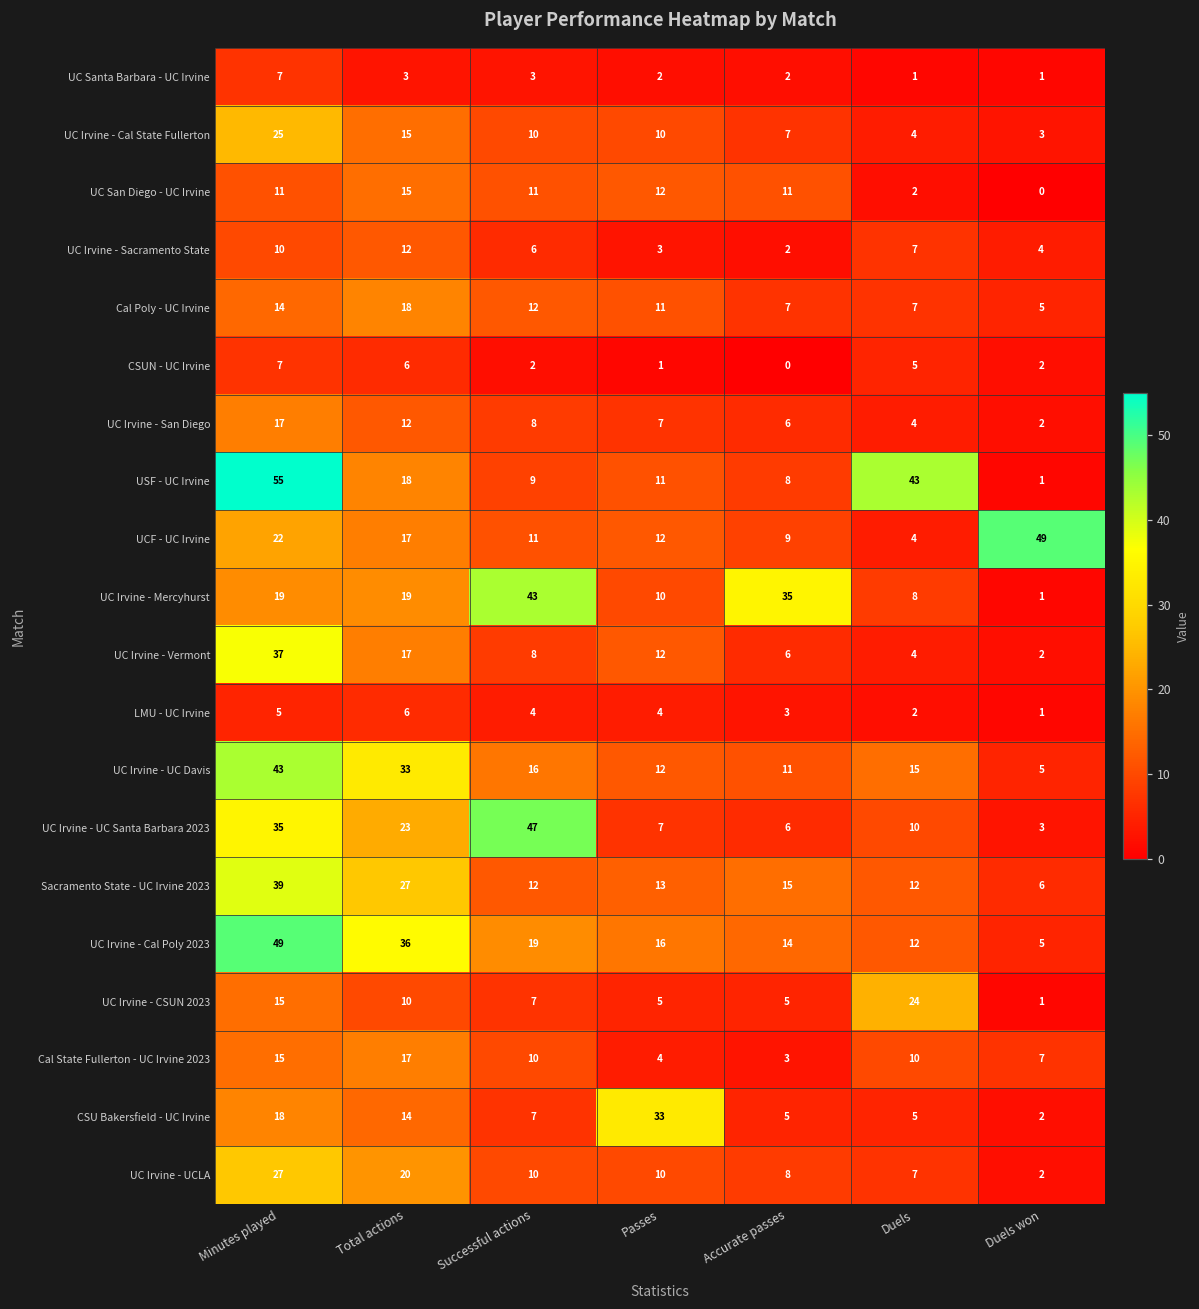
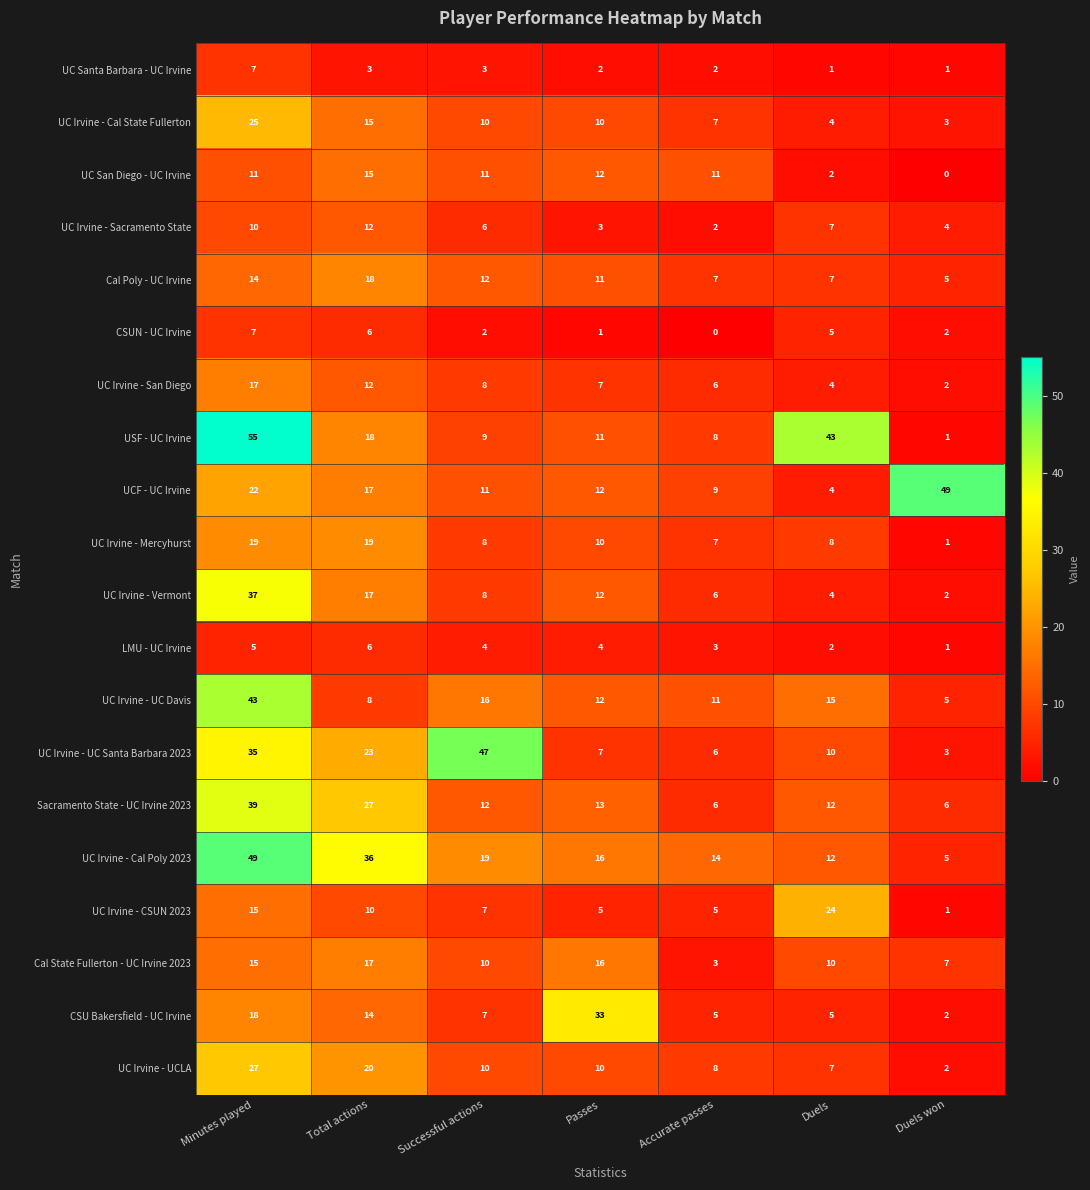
  {
    "UC Santa Barbara - UC Irvine": {
      "Minutes played": 7,
      "Total actions": 3,
      "Successful actions": 3,
      "Passes": 2,
      "Accurate passes": 2,
      "Duels": 1,
      "Duels won": 1
    },
    "UC Irvine - Cal State Fullerton": {
      "Minutes played": 25,
      "Total actions": 15,
      "Successful actions": 10,
      "Passes": 10,
      "Accurate passes": 7,
      "Duels": 4,
      "Duels won": 3
    },
    "UC San Diego - UC Irvine": {
      "Minutes played": 11,
      "Total actions": 15,
      "Successful actions": 11,
      "Passes": 12,
      "Accurate passes": 11,
      "Duels": 2,
      "Duels won": 0
    },
    "UC Irvine - Sacramento State": {
      "Minutes played": 10,
      "Total actions": 12,
      "Successful actions": 6,
      "Passes": 3,
      "Accurate passes": 2,
      "Duels": 7,
      "Duels won": 4
    },
    "Cal Poly - UC Irvine": {
      "Minutes played": 14,
      "Total actions": 18,
      "Successful actions": 12,
      "Passes": 11,
      "Accurate passes": 7,
      "Duels": 7,
      "Duels won": 5
    },
    "CSUN - UC Irvine": {
      "Minutes played": 7,
      "Total actions": 6,
      "Successful actions": 2,
      "Passes": 1,
      "Accurate passes": 0,
      "Duels": 5,
      "Duels won": 2
    },
    "UC Irvine - San Diego": {
      "Minutes played": 17,
      "Total actions": 12,
      "Successful actions": 8,
      "Passes": 7,
      "Accurate passes": 6,
      "Duels": 4,
      "Duels won": 2
    },
    "USF - UC Irvine": {
      "Minutes played": 55,
      "Total actions": 18,
      "Successful actions": 9,
      "Passes": 11,
      "Accurate passes": 8,
      "Duels": 43,
      "Duels won": 1
    },
    "UCF - UC Irvine": {
      "Minutes played": 22,
      "Total actions": 17,
      "Successful actions": 11,
      "Passes": 12,
      "Accurate passes": 9,
      "Duels": 4,
      "Duels won": 49
    },
    "UC Irvine - Mercyhurst": {
      "Minutes played": 19,
      "Total actions": 19,
-     "Successful actions": 43,
+     "Successful actions": 8,
      "Passes": 10,
-     "Accurate passes": 35,
+     "Accurate passes": 7,
      "Duels": 8,
      "Duels won": 1
    },
    "UC Irvine - Vermont": {
      "Minutes played": 37,
      "Total actions": 17,
      "Successful actions": 8,
      "Passes": 12,
      "Accurate passes": 6,
      "Duels": 4,
      "Duels won": 2
    },
    "LMU - UC Irvine": {
      "Minutes played": 5,
      "Total actions": 6,
      "Successful actions": 4,
      "Passes": 4,
      "Accurate passes": 3,
      "Duels": 2,
      "Duels won": 1
    },
    "UC Irvine - UC Davis": {
      "Minutes played": 43,
-     "Total actions": 33,
+     "Total actions": 8,
      "Successful actions": 16,
      "Passes": 12,
      "Accurate passes": 11,
      "Duels": 15,
      "Duels won": 5
    },
    "UC Irvine - UC Santa Barbara 2023": {
      "Minutes played": 35,
      "Total actions": 23,
      "Successful actions": 47,
      "Passes": 7,
      "Accurate passes": 6,
      "Duels": 10,
      "Duels won": 3
    },
    "Sacramento State - UC Irvine 2023": {
      "Minutes played": 39,
      "Total actions": 27,
      "Successful actions": 12,
      "Passes": 13,
-     "Accurate passes": 15,
+     "Accurate passes": 6,
      "Duels": 12,
      "Duels won": 6
    },
    "UC Irvine - Cal Poly 2023": {
      "Minutes played": 49,
      "Total actions": 36,
      "Successful actions": 19,
      "Passes": 16,
      "Accurate passes": 14,
      "Duels": 12,
      "Duels won": 5
    },
    "UC Irvine - CSUN 2023": {
      "Minutes played": 15,
      "Total actions": 10,
      "Successful actions": 7,
      "Passes": 5,
      "Accurate passes": 5,
      "Duels": 24,
      "Duels won": 1
    },
    "Cal State Fullerton - UC Irvine 2023": {
      "Minutes played": 15,
      "Total actions": 17,
      "Successful actions": 10,
-     "Passes": 4,
+     "Passes": 16,
      "Accurate passes": 3,
      "Duels": 10,
      "Duels won": 7
    },
    "CSU Bakersfield - UC Irvine": {
      "Minutes played": 18,
      "Total actions": 14,
      "Successful actions": 7,
      "Passes": 33,
      "Accurate passes": 5,
      "Duels": 5,
      "Duels won": 2
    },
    "UC Irvine - UCLA": {
      "Minutes played": 27,
      "Total actions": 20,
      "Successful actions": 10,
      "Passes": 10,
      "Accurate passes": 8,
      "Duels": 7,
      "Duels won": 2
    }
  }
